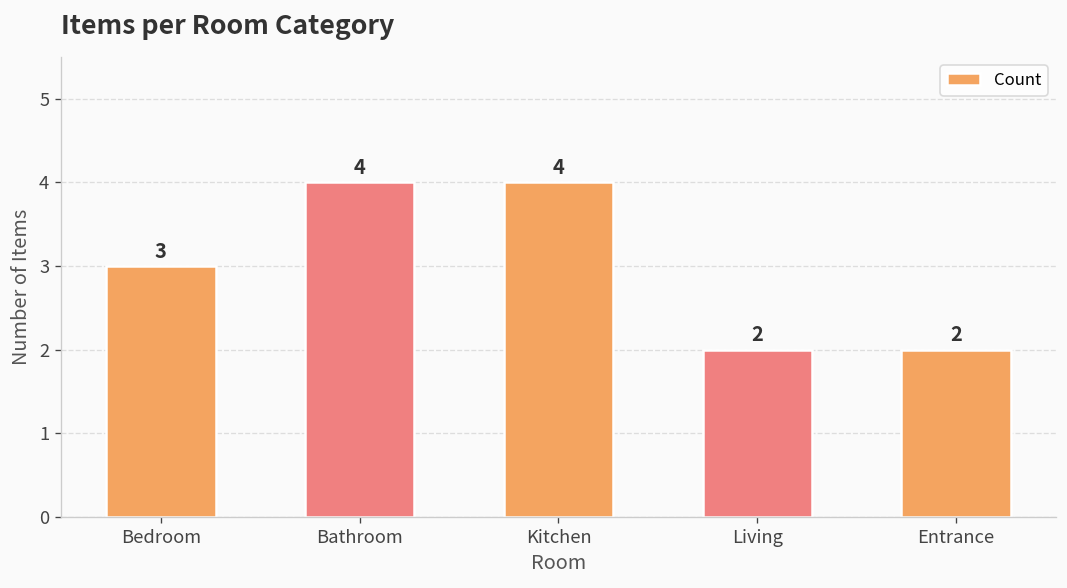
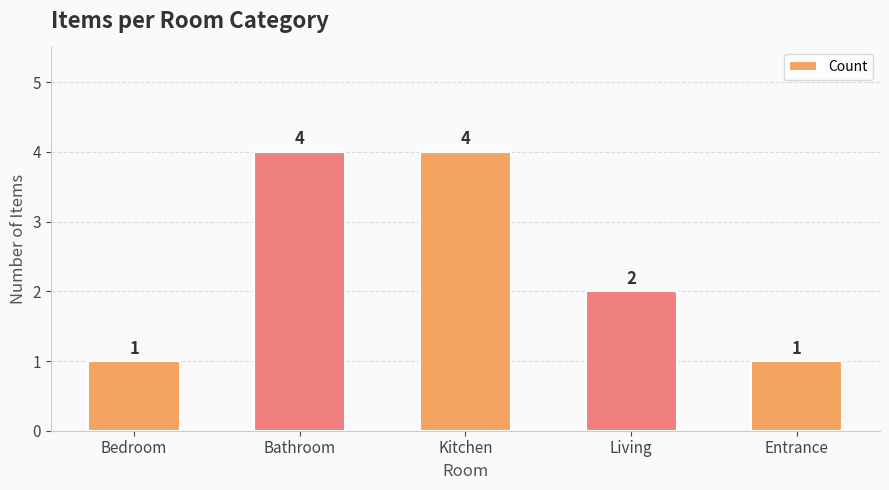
  {
-   "Bedroom": 3,
+   "Bedroom": 1,
    "Bathroom": 4,
    "Kitchen": 4,
    "Living": 2,
-   "Entrance": 2
+   "Entrance": 1
  }
